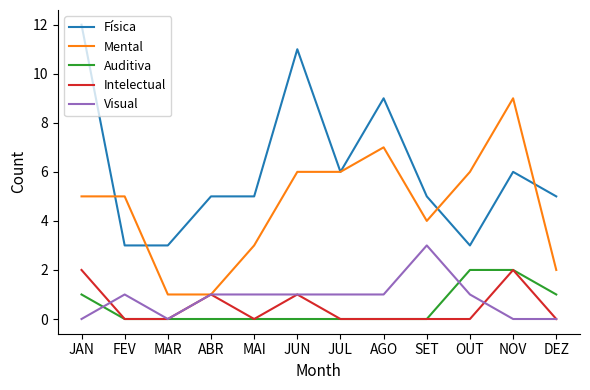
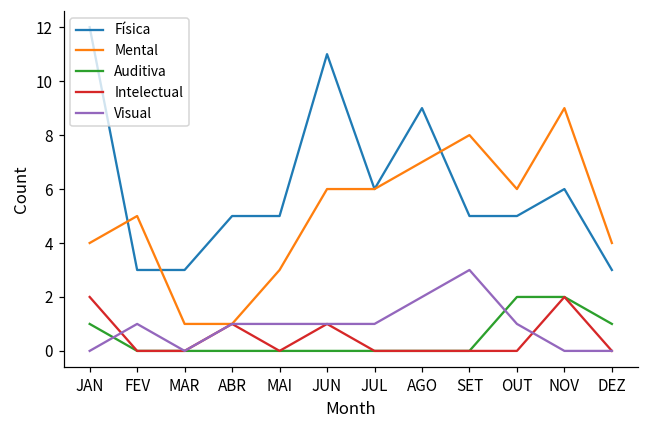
  {
    "Física": {
      "FEV": 3,
      "MAR": 3,
      "ABR": 5,
      "MAI": 5,
      "JUN": 11,
      "AGO": 9,
      "SET": 5,
-     "OUT": 3,
+     "OUT": 5,
      "NOV": 6,
-     "DEZ": 5
+     "DEZ": 3
    },
    "Mental": {
-     "JAN": 5,
+     "JAN": 4,
      "FEV": 5,
      "MAR": 1,
      "MAI": 3,
      "JUN": 6,
      "AGO": 7,
-     "SET": 4,
+     "SET": 8,
      "OUT": 6,
      "NOV": 9,
-     "DEZ": 2
+     "DEZ": 4
    },
    "Auditiva": {
      "JAN": 1,
      "ABR": 0,
      "JUN": 0,
      "OUT": 2,
      "DEZ": 1
    },
    "Intelectual": {
      "JAN": 2,
      "OUT": 0
    },
    "Visual": {
      "JAN": 0,
      "FEV": 1,
      "MAI": 1,
      "JUL": 1,
-     "AGO": 1,
+     "AGO": 2,
      "SET": 3,
      "OUT": 1,
      "NOV": 0
    }
  }
